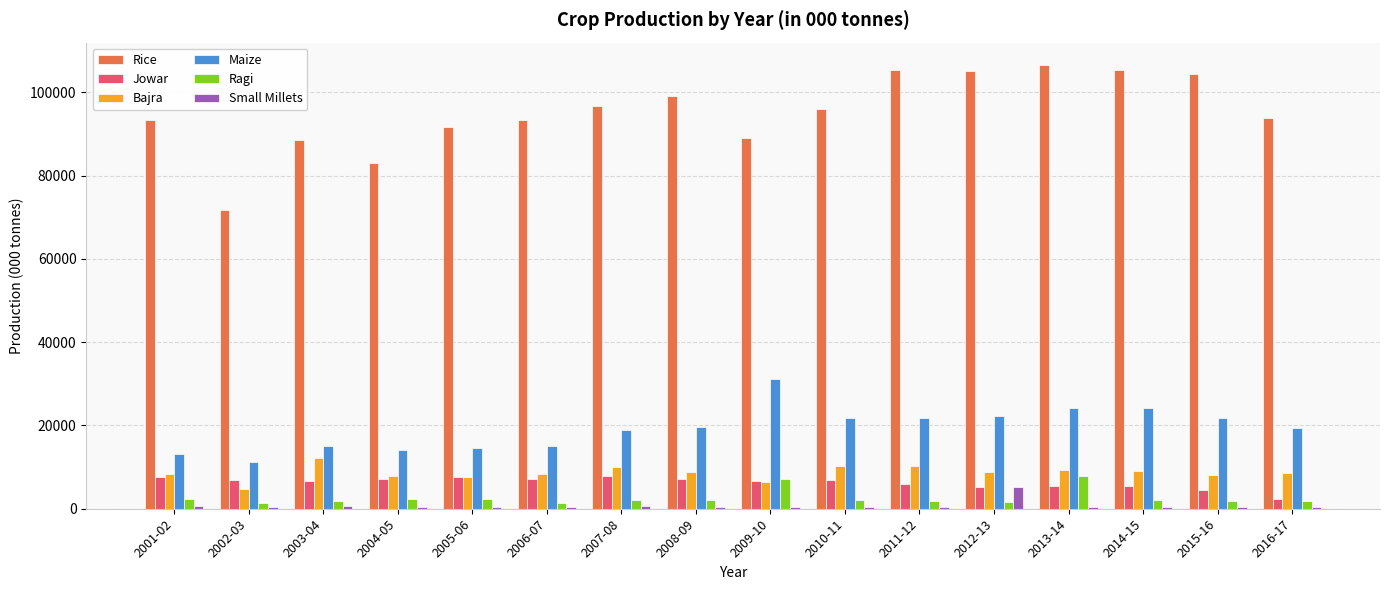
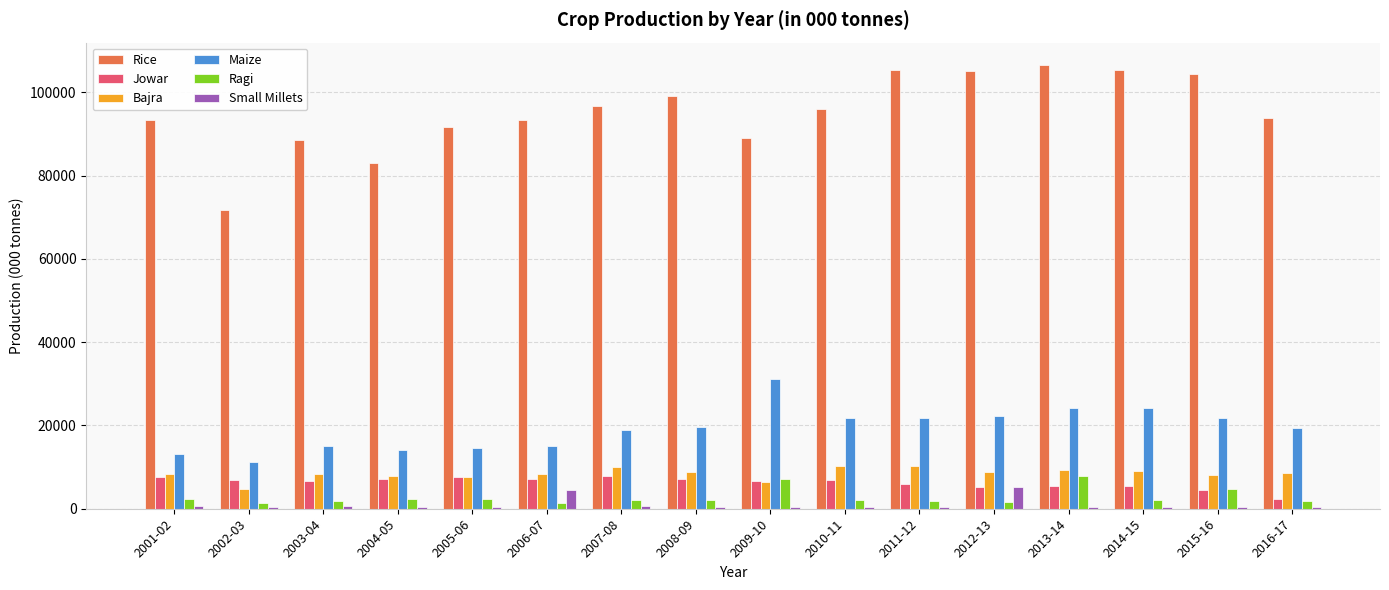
  {
    "Bajra": {
      "2001-02": 8000,
      "2002-03": 5000,
-     "2003-04": 12000,
+     "2003-04": 8000,
      "2004-05": 8000,
      "2005-06": 8000,
      "2006-07": 8000,
      "2007-08": 10000,
      "2008-09": 9000,
      "2009-10": 7000,
      "2010-11": 10000,
      "2011-12": 10000,
      "2012-13": 9000,
      "2013-14": 9000,
      "2014-15": 9000,
      "2015-16": 8000,
      "2016-17": 9000
    },
    "Maize": {
      "2001-02": 13000,
      "2002-03": 11000,
      "2003-04": 15000,
      "2004-05": 14000,
      "2005-06": 15000,
      "2006-07": 15000,
      "2007-08": 19000,
      "2008-09": 20000,
      "2009-10": 31000,
      "2010-11": 22000,
      "2011-12": 22000,
      "2012-13": 22000,
      "2013-14": 24000,
      "2014-15": 24000,
      "2015-16": 22000,
      "2016-17": 19000
    },
    "Ragi": {
      "2001-02": 2000,
      "2002-03": 1000,
      "2003-04": 2000,
      "2004-05": 2000,
      "2005-06": 2000,
      "2006-07": 1000,
      "2007-08": 2000,
      "2008-09": 2000,
      "2009-10": 7000,
      "2010-11": 2000,
      "2011-12": 2000,
      "2012-13": 2000,
      "2013-14": 8000,
      "2014-15": 2000,
-     "2015-16": 2000,
+     "2015-16": 5000,
      "2016-17": 2000
    },
    "Small Millets": {
-     "2006-07": 0,
+     "2006-07": 4000,
      "2012-13": 5000
    }
  }
